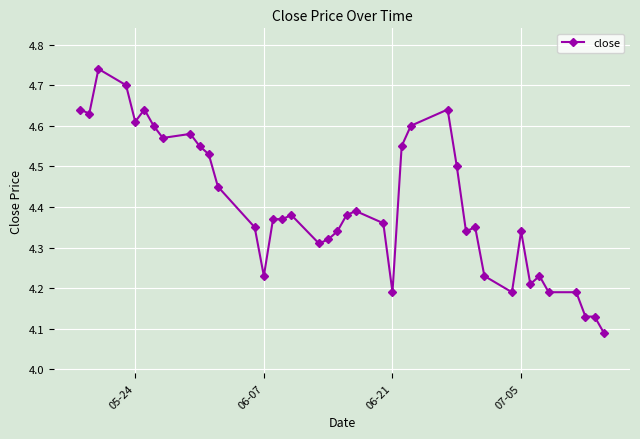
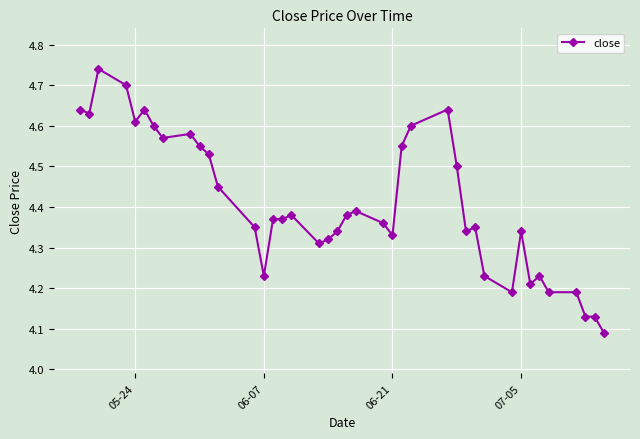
  {
    "05-24": 4.61,
    "06-07": 4.23,
-   "06-21": 4.19,
+   "06-21": 4.33,
    "07-05": 4.34
  }
